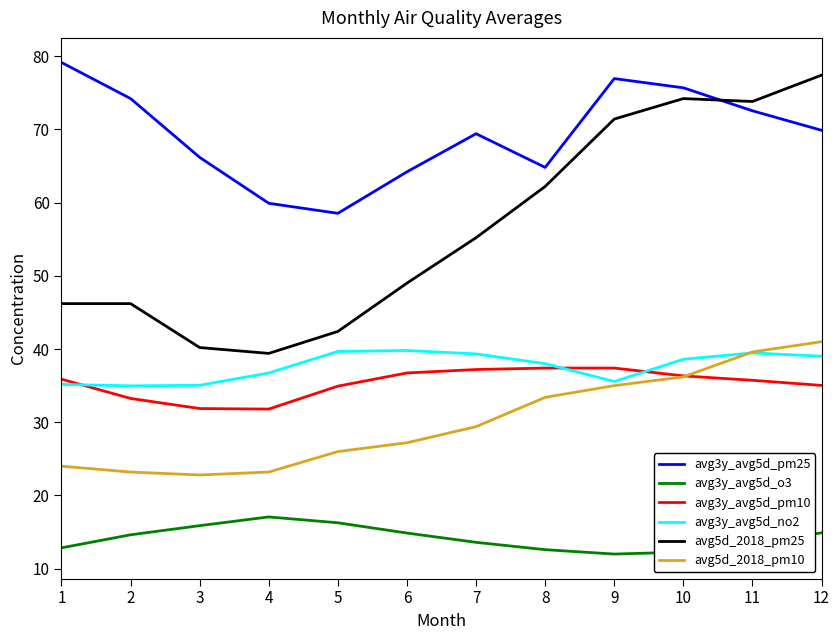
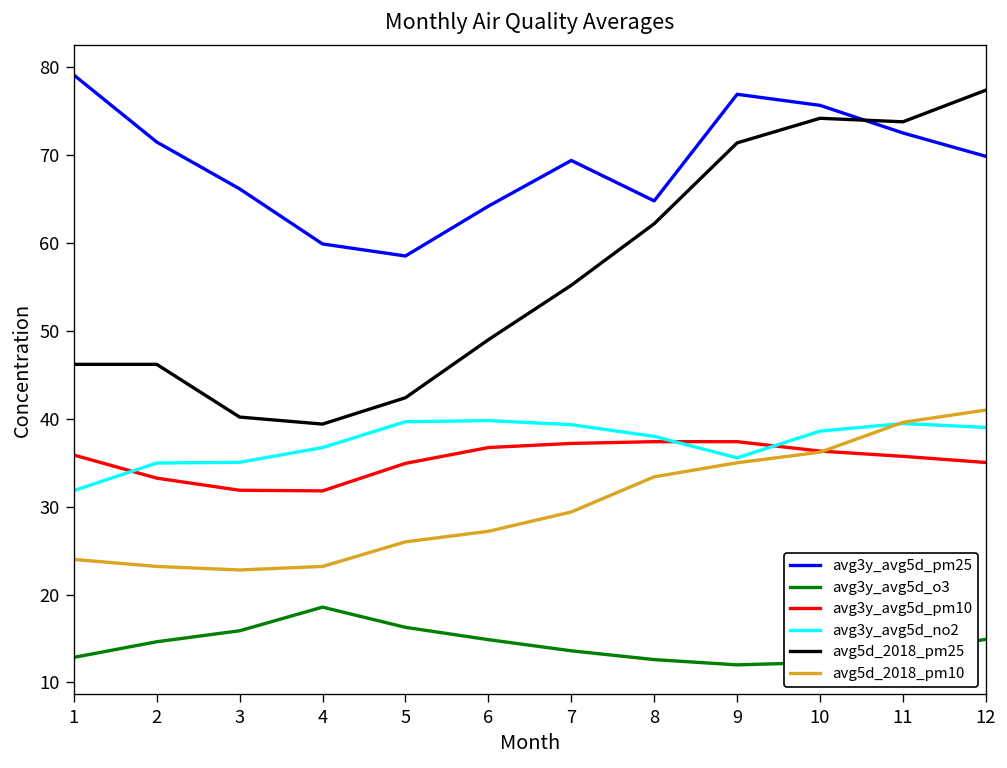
  {
    "avg3y_avg5d_pm25": {
      "1": 79,
-     "2": 74,
+     "2": 72,
      "3": 66,
      "4": 60,
      "5": 59,
      "6": 64,
      "7": 69,
      "8": 65,
      "9": 77,
      "10": 76,
      "11": 73,
      "12": 70
    },
    "avg3y_avg5d_o3": {
      "1": 13,
      "2": 15,
      "3": 16,
-     "4": 17,
+     "4": 19,
      "5": 16,
      "6": 15,
      "7": 14,
      "8": 13,
      "9": 12,
      "12": 15
    },
    "avg3y_avg5d_pm10": {
      "1": 36,
      "2": 33,
      "3": 32,
      "4": 32,
      "5": 35,
      "6": 37,
      "7": 37,
      "8": 37,
      "9": 37,
      "11": 36,
      "12": 35
    },
    "avg3y_avg5d_no2": {
-     "1": 35,
+     "1": 32,
      "2": 35,
      "3": 35,
      "4": 37,
      "5": 40,
      "6": 40,
      "7": 39,
      "8": 38,
      "9": 36,
      "10": 39,
      "12": 39
    },
    "avg5d_2018_pm25": {
      "1": 46,
      "2": 46,
      "3": 40,
      "4": 39,
      "5": 42,
      "6": 49,
      "7": 55,
      "8": 62,
      "9": 71,
      "10": 74,
      "11": 74,
      "12": 77
    },
    "avg5d_2018_pm10": {
      "1": 24,
      "2": 23,
      "3": 23,
      "4": 23,
      "5": 26,
      "6": 27,
      "7": 29,
      "8": 33,
      "9": 35,
      "12": 41
    }
  }
